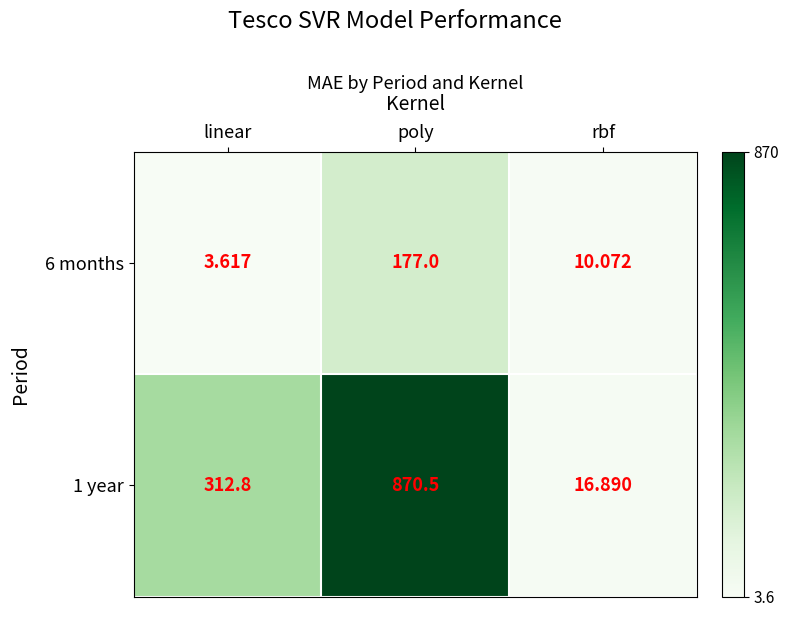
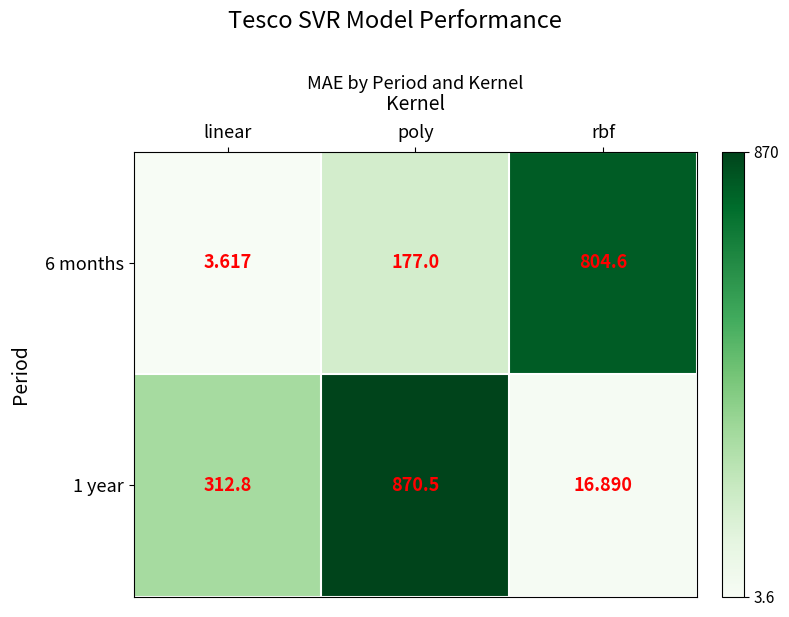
  {
    "6 months": {
      "linear": 3.617,
      "poly": 177.0,
-     "rbf": 10.072
+     "rbf": 804.6
    },
    "1 year": {
      "linear": 312.8,
      "poly": 870.5,
      "rbf": 16.890
    }
  }
